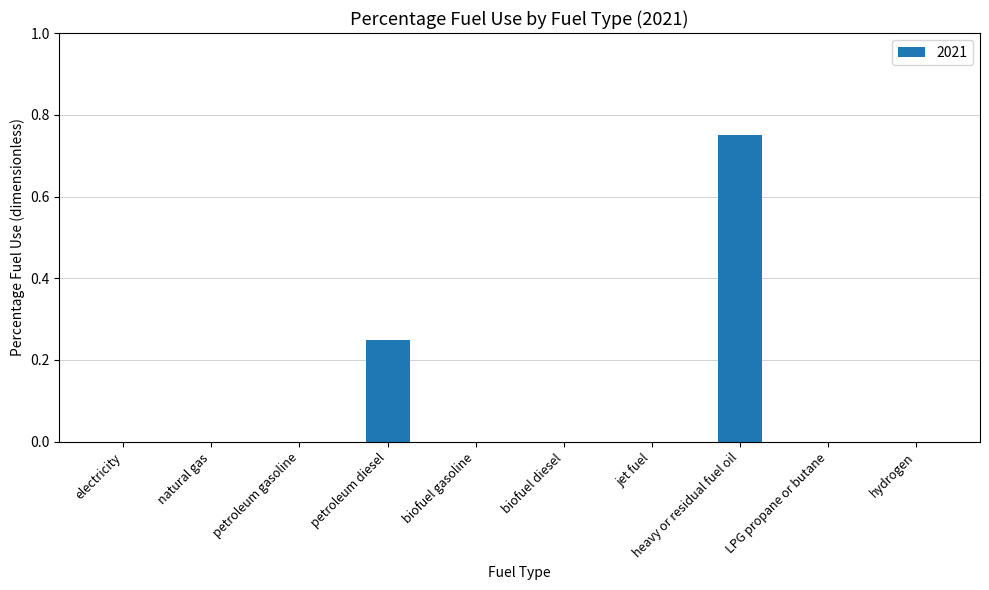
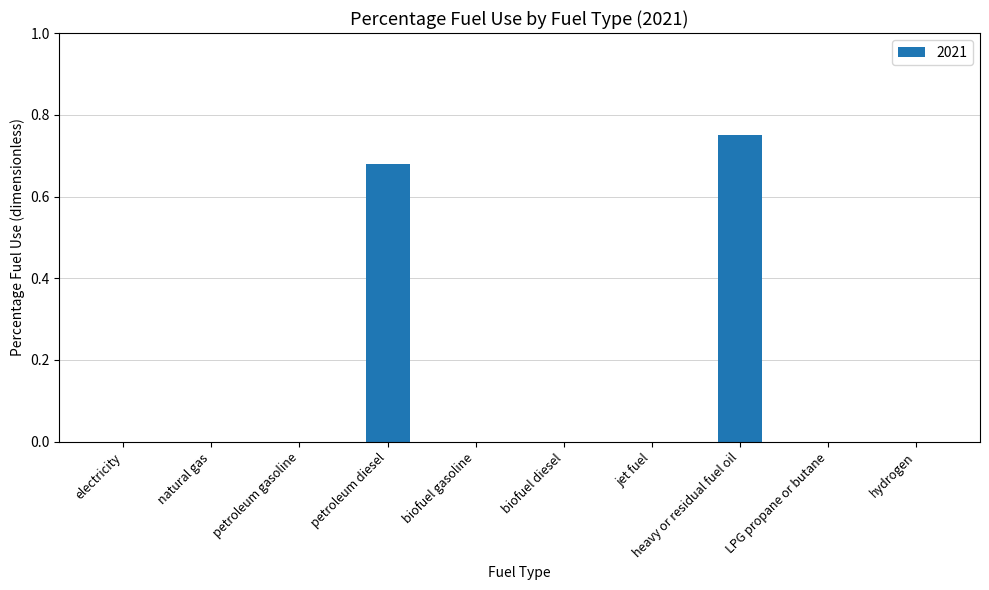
  {
    "electricity": 0.00,
    "natural gas": 0.00,
    "petroleum gasoline": 0.00,
-   "petroleum diesel": 0.25,
+   "petroleum diesel": 0.68,
    "biofuel gasoline": 0.00,
    "biofuel diesel": 0.00,
    "jet fuel": 0.00,
    "heavy or residual fuel oil": 0.75,
    "LPG propane or butane": 0.00,
    "hydrogen": 0.00
  }
